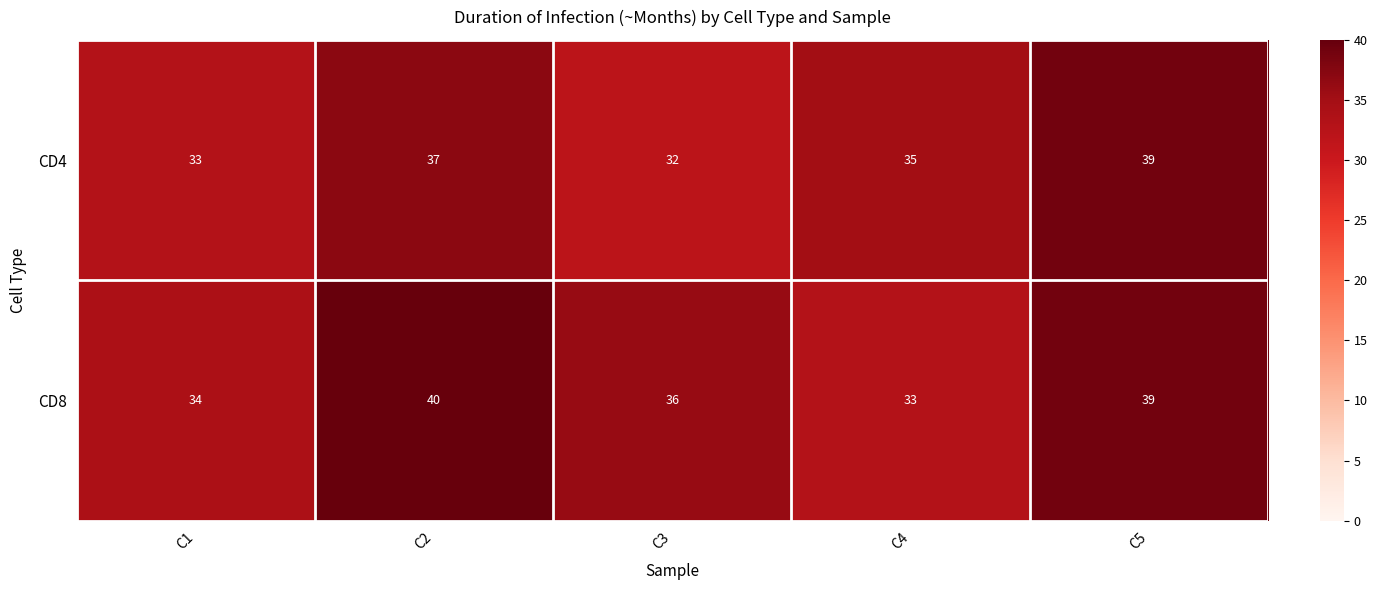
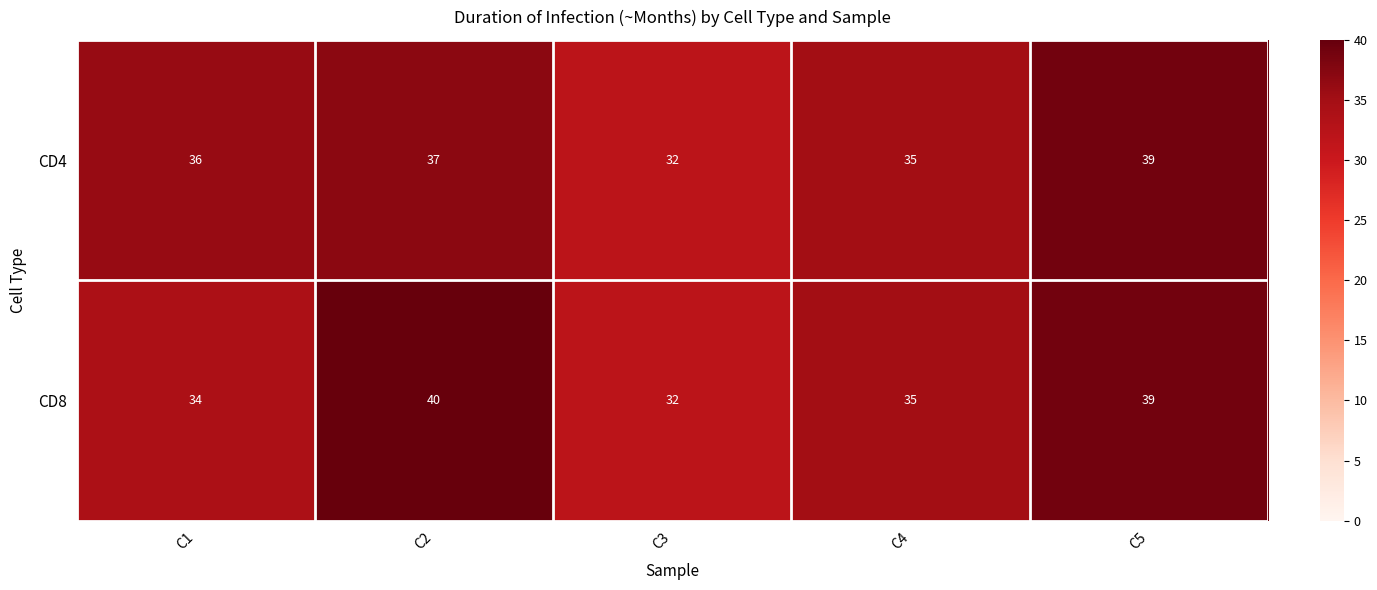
  {
    "CD4": {
-     "C1": 33,
+     "C1": 36,
      "C2": 37,
      "C3": 32,
      "C4": 35,
      "C5": 39
    },
    "CD8": {
      "C1": 34,
      "C2": 40,
-     "C3": 36,
-     "C4": 33,
+     "C3": 32,
+     "C4": 35,
      "C5": 39
    }
  }
